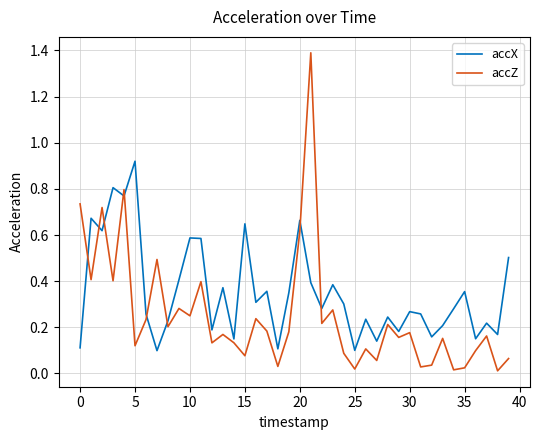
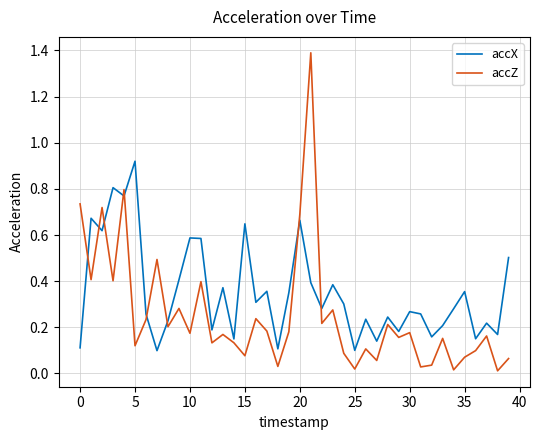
  {
    "accX": {
      "0": 0.11,
      "5": 0.92,
      "10": 0.59,
      "15": 0.65,
      "20": 0.66,
      "25": 0.10,
      "30": 0.27,
      "35": 0.35
    },
    "accZ": {
      "0": 0.73,
      "5": 0.12,
-     "10": 0.25,
+     "10": 0.17,
      "15": 0.08,
-     "20": 0.62,
+     "20": 0.69,
      "25": 0.02,
      "30": 0.18,
-     "35": 0.02
+     "35": 0.07
    }
  }
